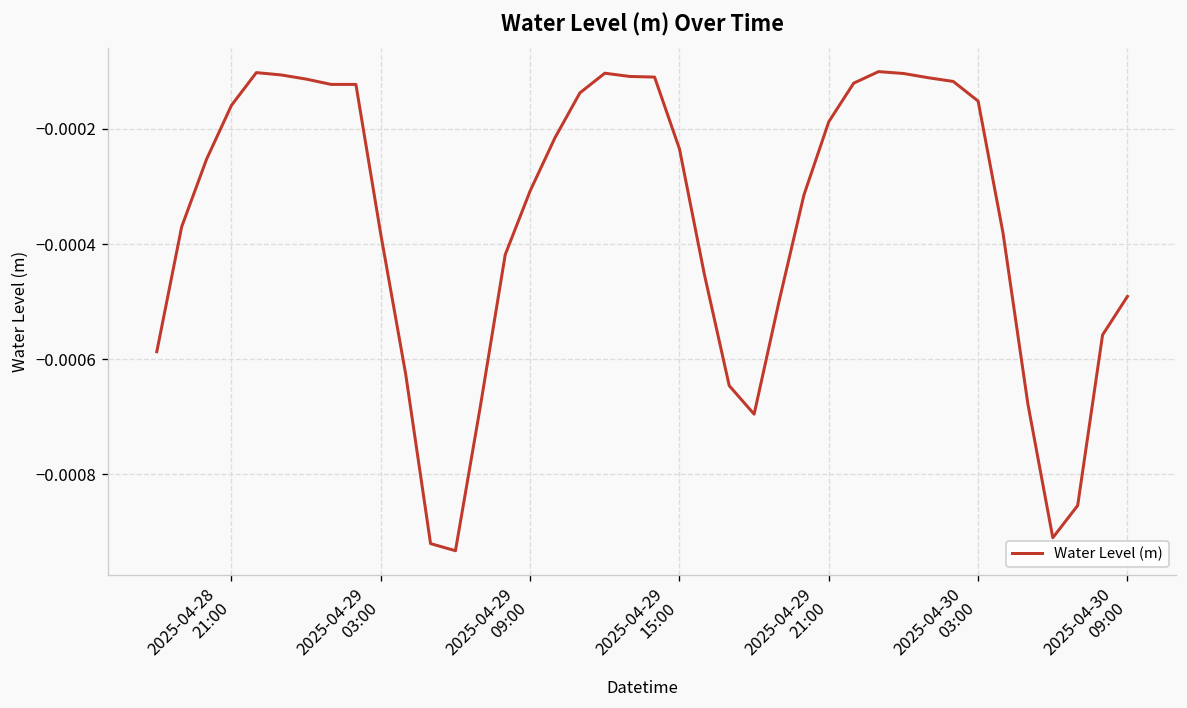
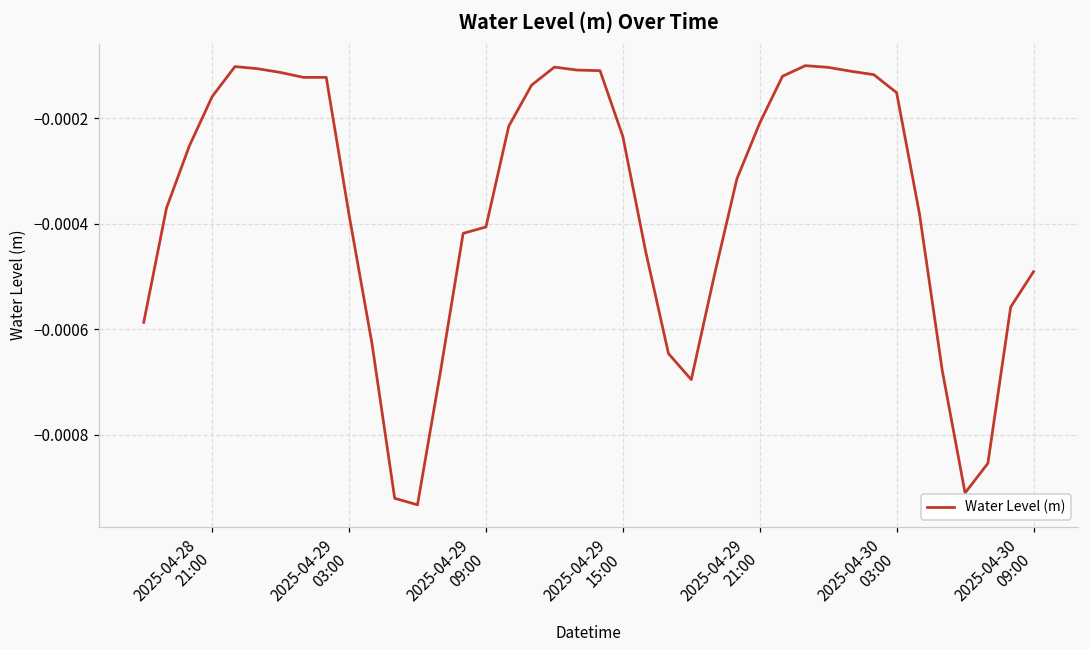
  {
    "2025-04-28 21:00": -0.00016,
    "2025-04-29 03:00": -0.00038,
-   "2025-04-29 09:00": -0.00031,
+   "2025-04-29 09:00": -0.00041,
    "2025-04-29 15:00": -0.00023,
-   "2025-04-29 21:00": -0.00019,
+   "2025-04-29 21:00": -0.00021,
    "2025-04-30 03:00": -0.00015,
    "2025-04-30 09:00": -0.00049
  }
